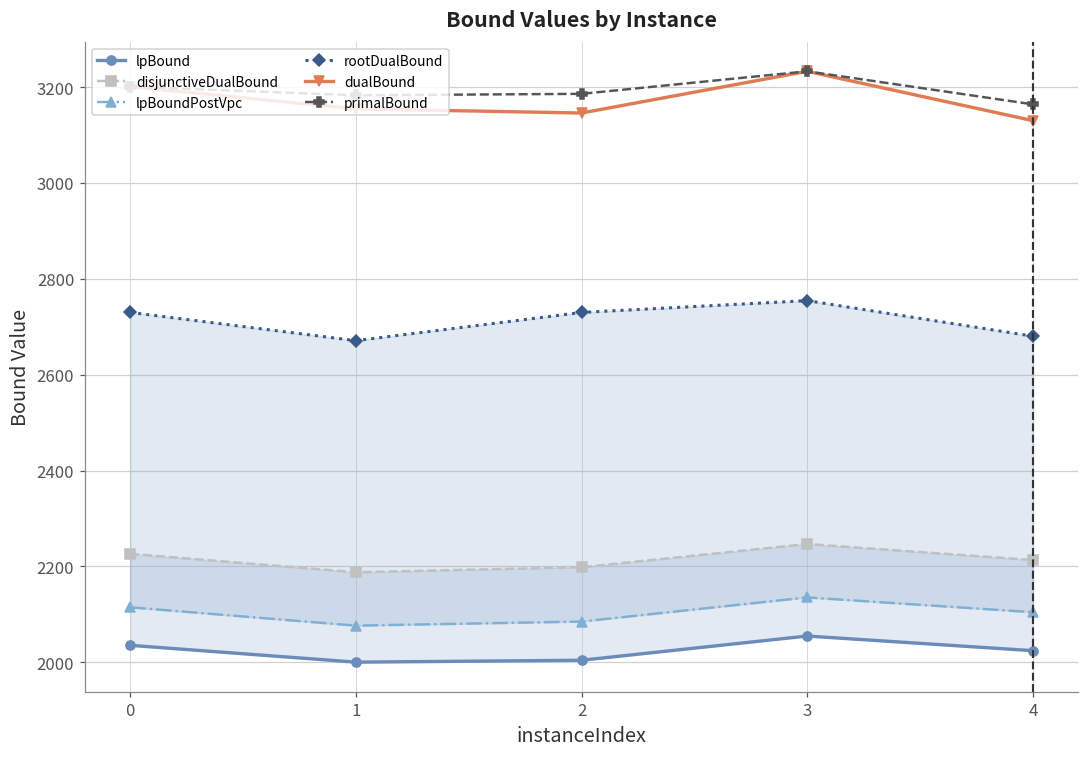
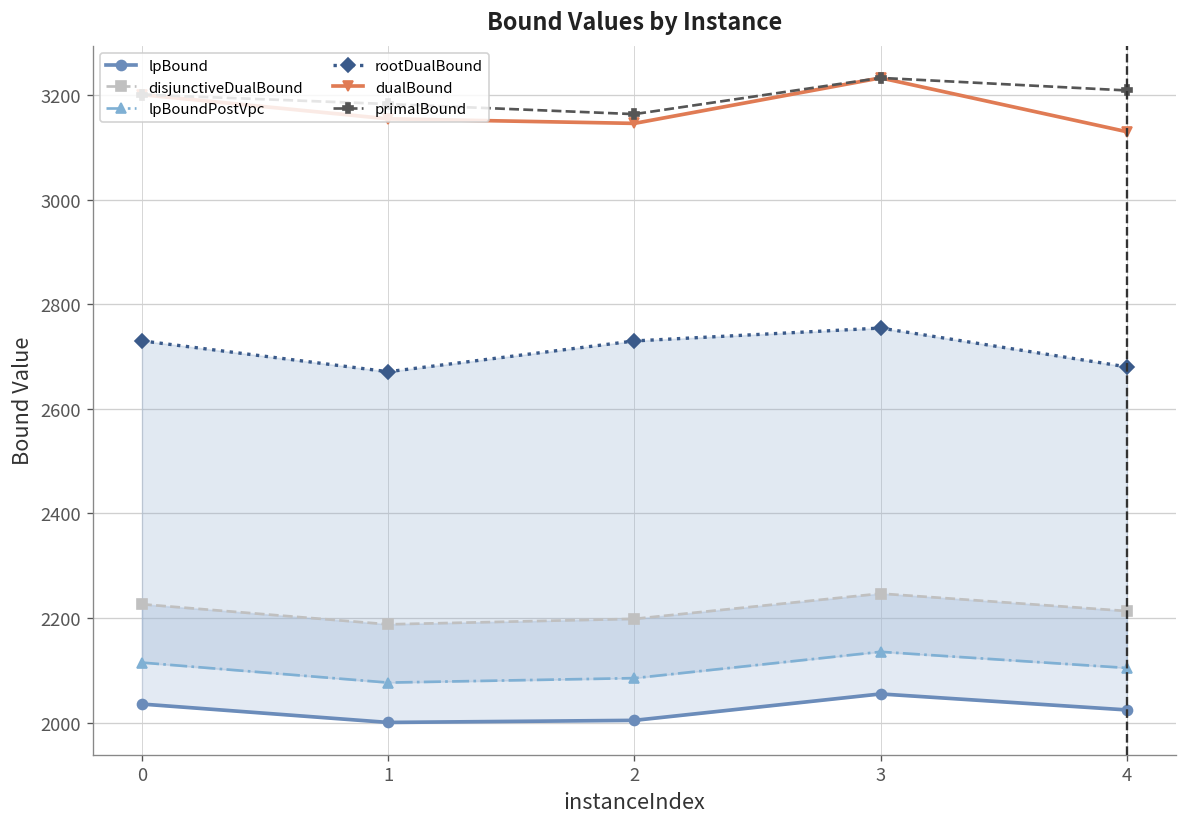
  {
    "dualBound": {
      "2": 3150,
      "4": 3130
    },
    "primalBound": {
-     "2": 3190,
-     "4": 3160
+     "2": 3160,
+     "4": 3210
    }
  }
